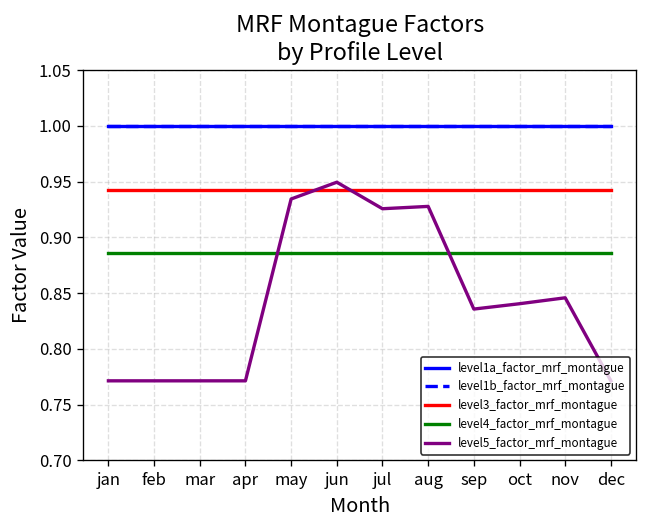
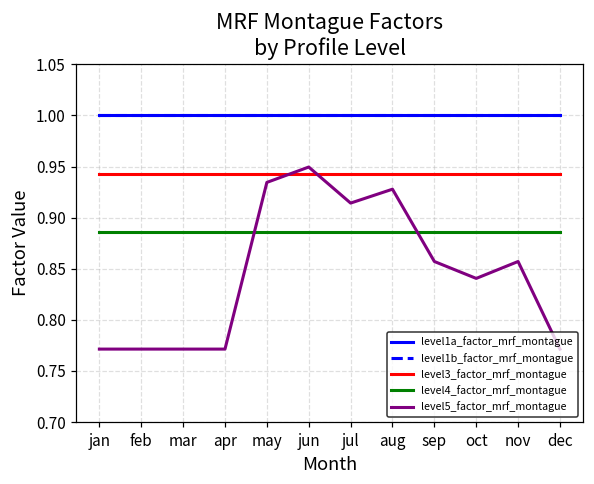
  {
    "level1b_factor_mrf_montague": {
      "jan": 1.00,
      "feb": 1.00,
      "mar": 1.00,
      "apr": 1.00,
      "may": 1.00,
      "jun": 1.00,
      "jul": 1.00,
      "aug": 1.00,
      "sep": 1.00,
      "oct": 1.00,
      "nov": 1.00,
      "dec": 1.00
    },
    "level3_factor_mrf_montague": {
      "jan": 0.94,
      "feb": 0.94,
      "mar": 0.94,
      "apr": 0.94,
      "may": 0.94,
      "jun": 0.94,
      "jul": 0.94,
      "aug": 0.94,
      "sep": 0.94,
      "oct": 0.94,
      "nov": 0.94,
      "dec": 0.94
    },
    "level4_factor_mrf_montague": {
      "jan": 0.89,
      "feb": 0.89,
      "mar": 0.89,
      "apr": 0.89,
      "may": 0.89,
      "jun": 0.89,
      "jul": 0.89,
      "aug": 0.89,
      "sep": 0.89,
      "oct": 0.89,
      "nov": 0.89,
      "dec": 0.89
    },
    "level5_factor_mrf_montague": {
      "jan": 0.77,
      "feb": 0.77,
      "mar": 0.77,
      "apr": 0.77,
      "may": 0.93,
      "jun": 0.95,
-     "jul": 0.93,
+     "jul": 0.91,
      "aug": 0.93,
-     "sep": 0.84,
+     "sep": 0.86,
      "oct": 0.84,
-     "nov": 0.85
+     "nov": 0.86
    }
  }
